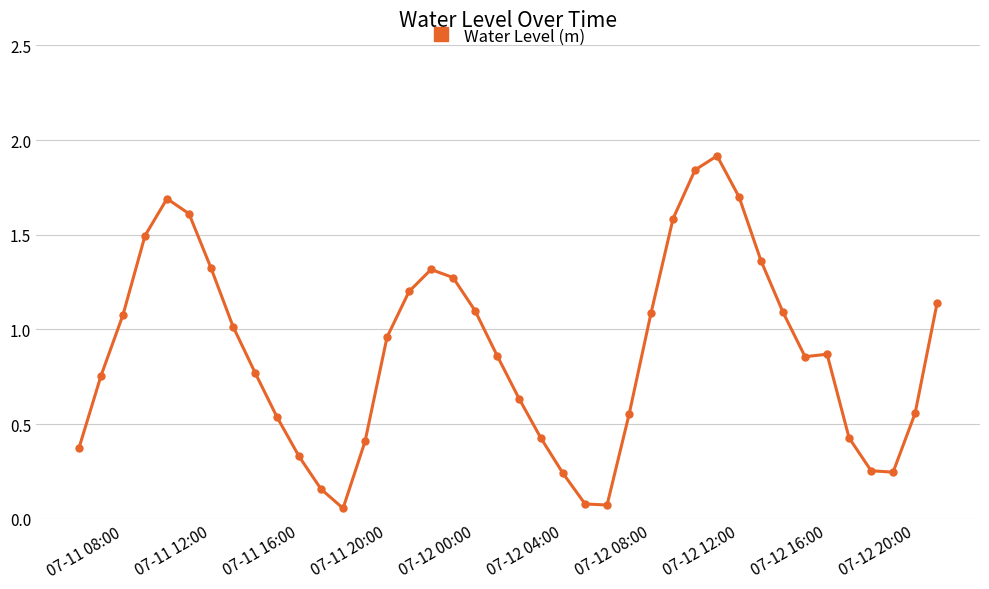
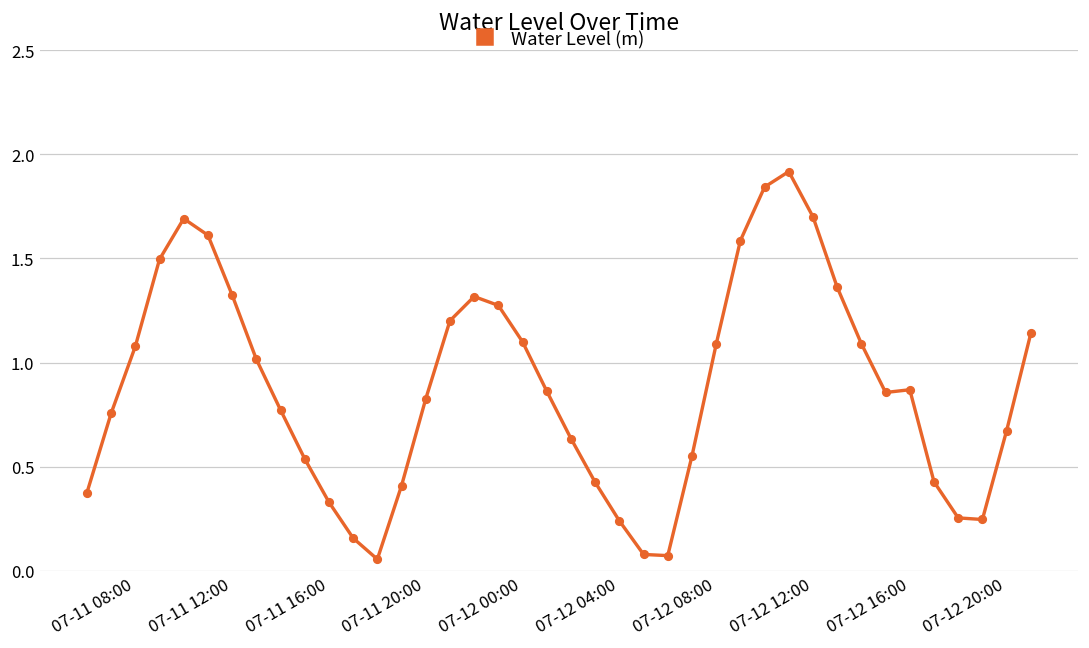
  {
    "07-11 08:00": 1.08,
    "07-11 12:00": 1.32,
    "07-11 16:00": 0.33,
-   "07-11 20:00": 0.96,
+   "07-11 20:00": 0.83,
    "07-12 00:00": 1.10,
    "07-12 04:00": 0.24,
    "07-12 08:00": 1.09,
    "07-12 12:00": 1.70,
    "07-12 16:00": 0.87,
-   "07-12 20:00": 0.56
+   "07-12 20:00": 0.67
  }
